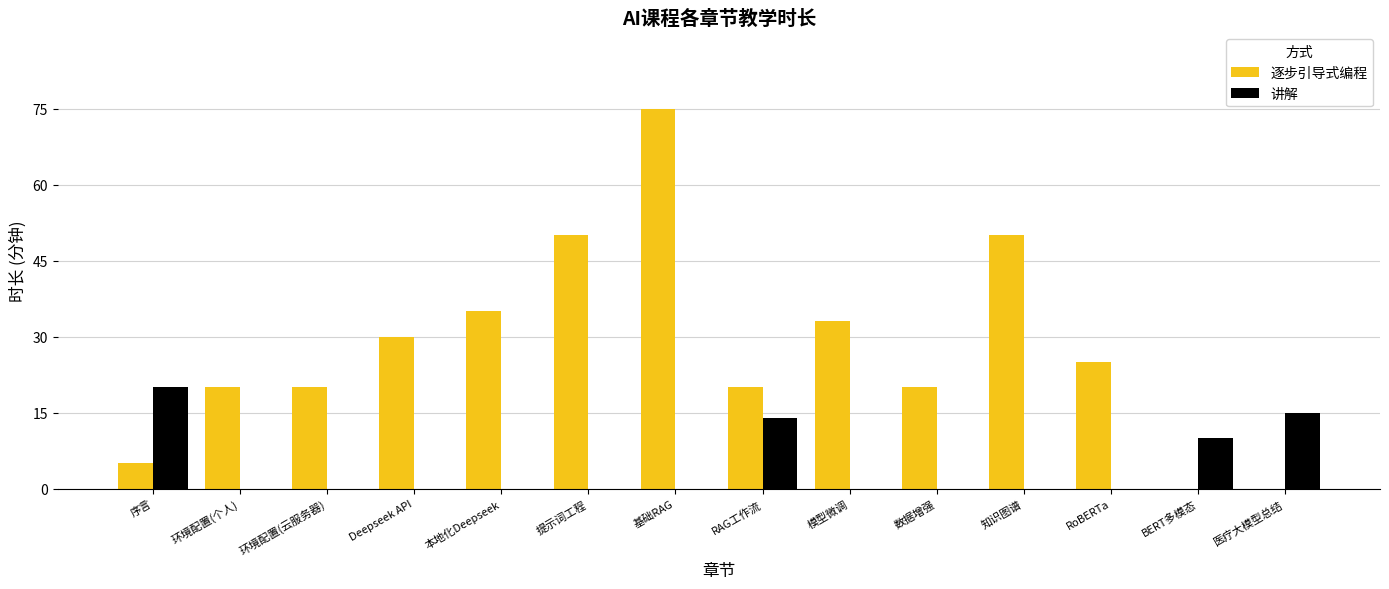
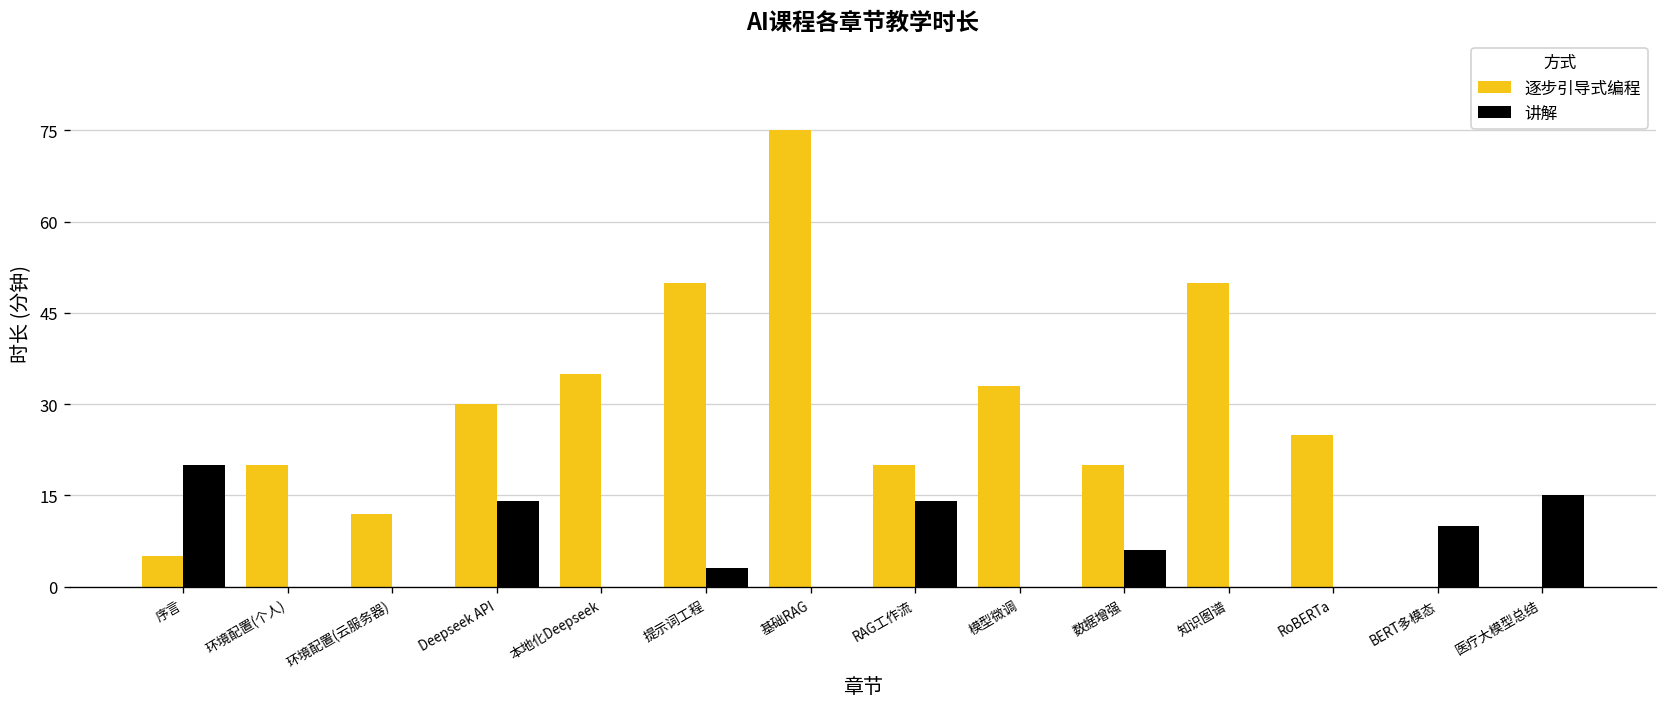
  {
    "逐步引导式编程": {
      "序言": 5,
      "环境配置(个人)": 20,
-     "环境配置(云服务器)": 20,
+     "环境配置(云服务器)": 12,
      "Deepseek API": 30,
      "本地化Deepseek": 35,
      "提示词工程": 50,
      "基础RAG": 75,
      "RAG工作流": 20,
      "模型微调": 33,
      "数据增强": 20,
      "知识图谱": 50,
      "RoBERTa": 25,
      "BERT多模态": 0,
      "医疗大模型总结": 0
    },
    "讲解": {
      "序言": 20,
      "环境配置(个人)": 0,
      "环境配置(云服务器)": 0,
-     "Deepseek API": 0,
+     "Deepseek API": 14,
      "本地化Deepseek": 0,
-     "提示词工程": 0,
+     "提示词工程": 3,
      "基础RAG": 0,
      "RAG工作流": 14,
      "模型微调": 0,
-     "数据增强": 0,
+     "数据增强": 6,
      "知识图谱": 0,
      "RoBERTa": 0,
      "BERT多模态": 10,
      "医疗大模型总结": 15
    }
  }
